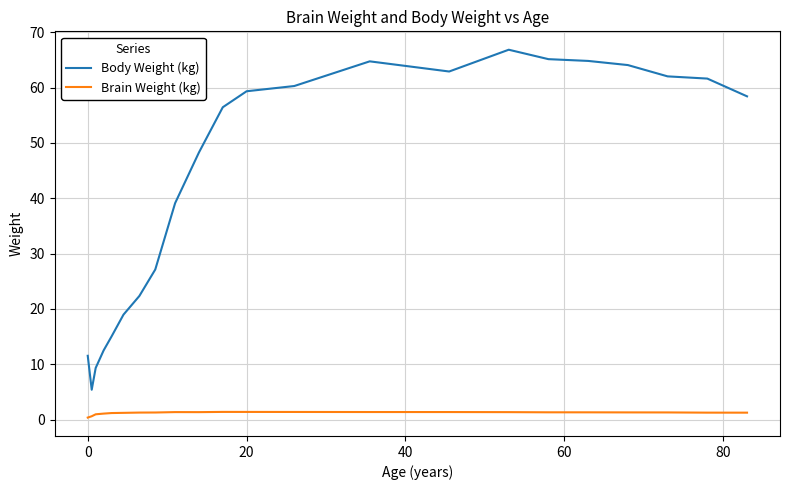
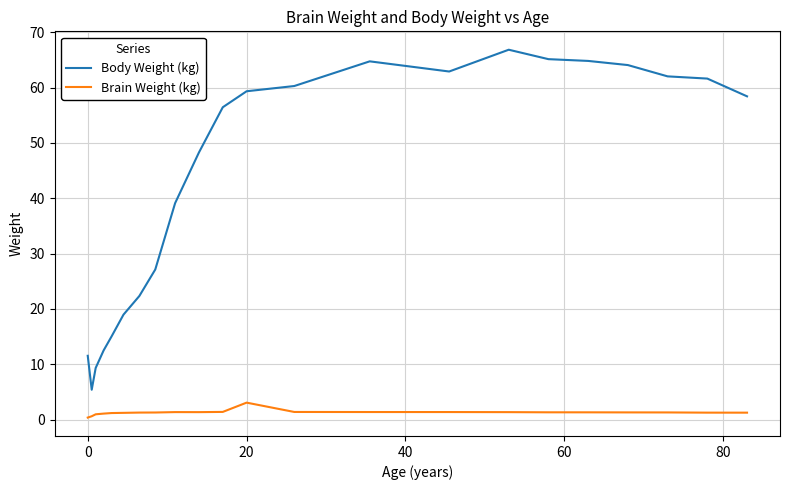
  {
    "Body Weight (kg)": {
      "0": 12,
      "20": 59
    },
    "Brain Weight (kg)": {
      "0": 0,
-     "20": 1
+     "20": 3
    }
  }
